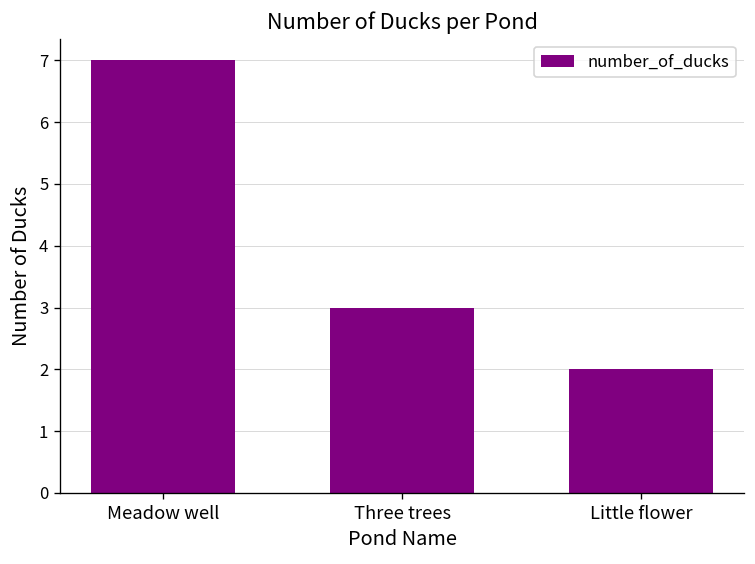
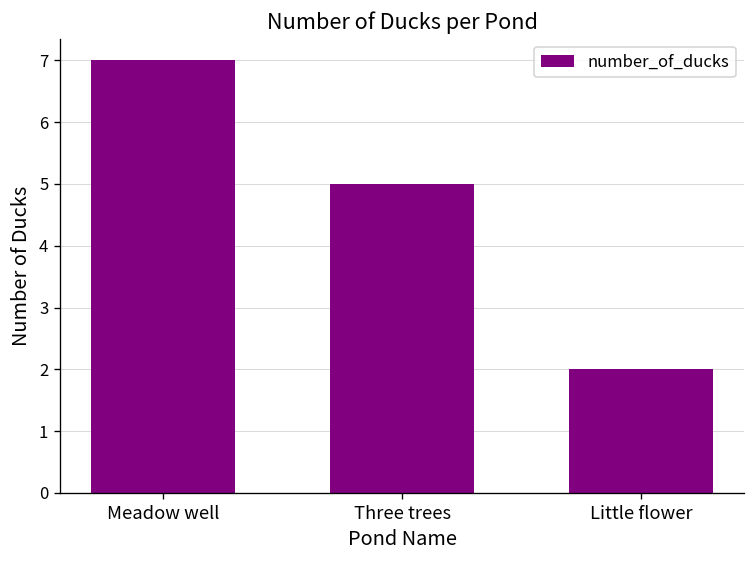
  {
    "Meadow well": 7,
-   "Three trees": 3,
+   "Three trees": 5,
    "Little flower": 2
  }
